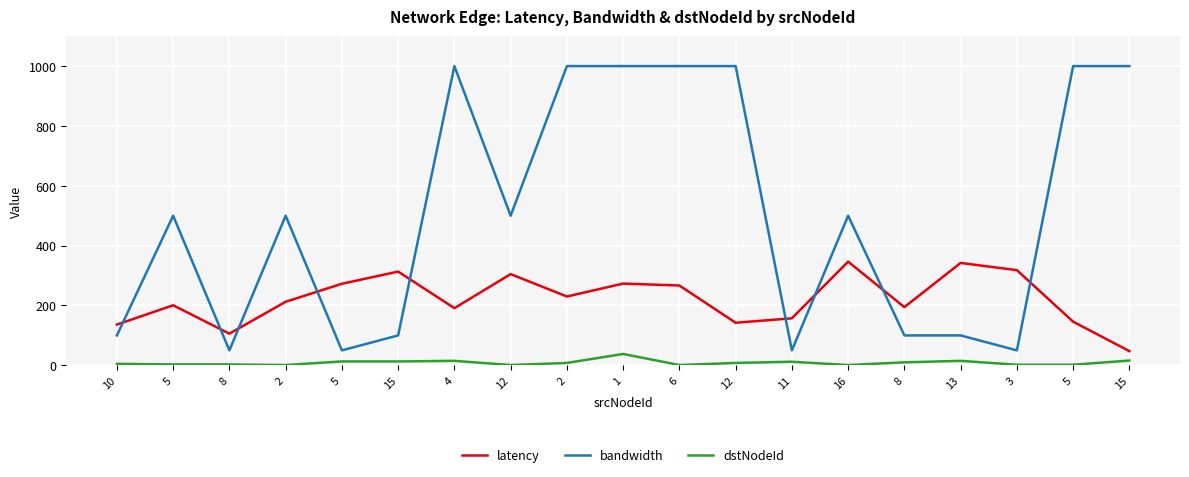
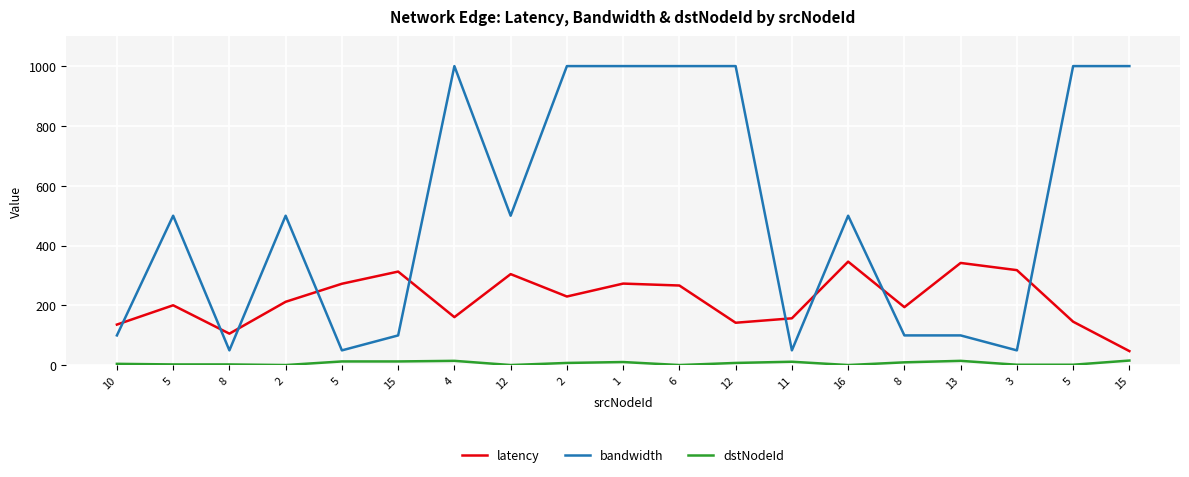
  {
    "latency": {
      "10": 140,
-     "4": 190,
+     "4": 160,
      "1": 270,
      "6": 270,
      "11": 160,
      "16": 350,
      "13": 340,
      "3": 320
    },
    "bandwidth": {
      "10": 100,
      "4": 1000,
      "1": 1000,
      "6": 1000,
      "11": 50,
      "16": 500,
      "13": 100,
      "3": 50
    },
    "dstNodeId": {
      "10": 10,
      "4": 20,
-     "1": 40,
+     "1": 10,
      "6": 0,
      "11": 10,
      "16": 0,
      "13": 20,
      "3": 0
    }
  }
